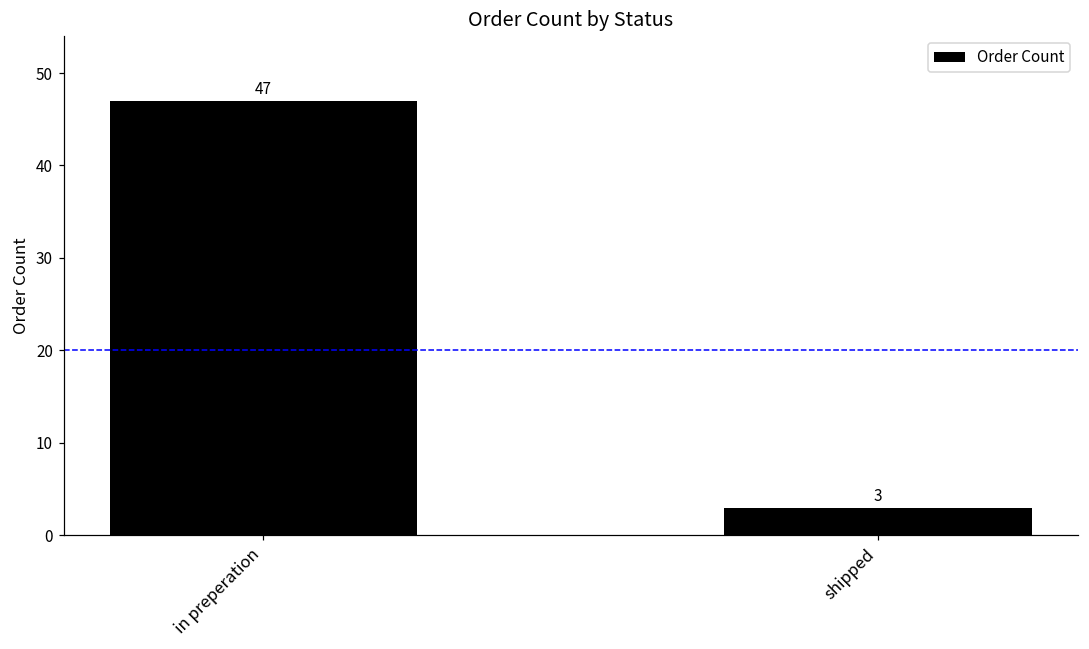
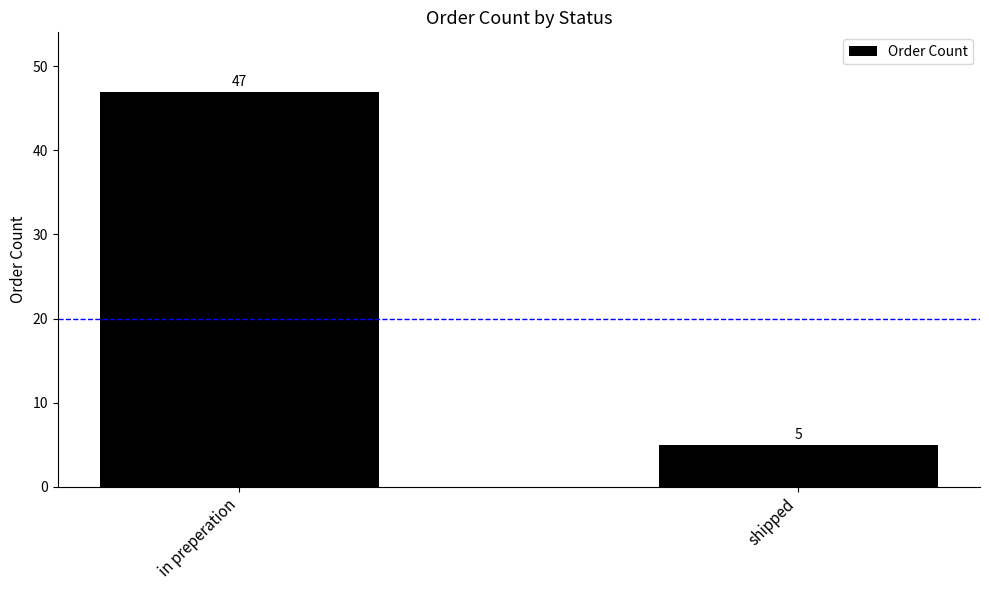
  {
    "in preperation": 47,
-   "shipped": 3
+   "shipped": 5
  }
